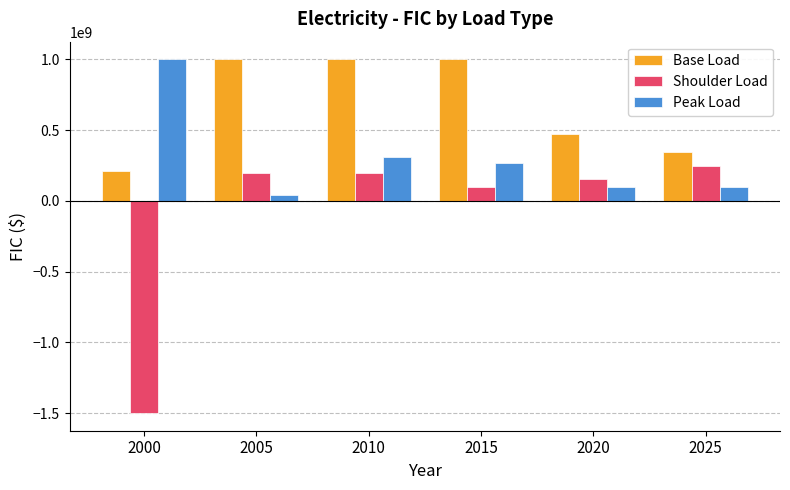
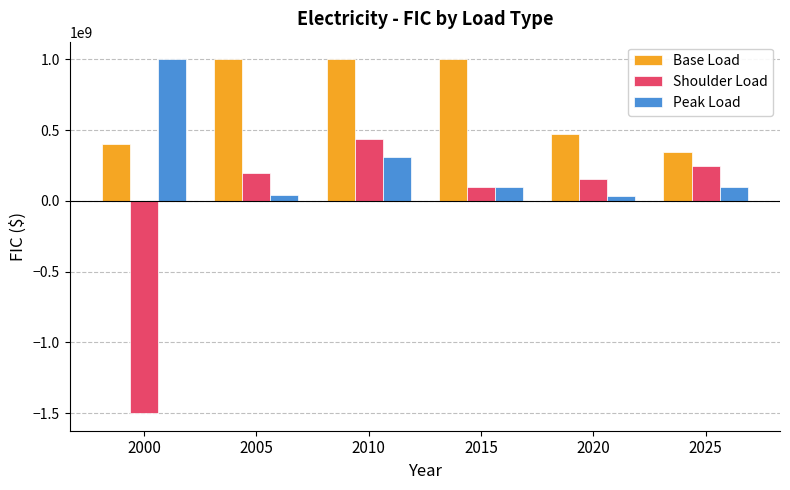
  {
    "Base Load": {
-     "2000": 210000000,
+     "2000": 400000000,
      "2005": 1000000000,
      "2010": 1000000000,
      "2015": 1000000000,
      "2020": 470000000,
      "2025": 350000000
    },
    "Shoulder Load": {
      "2000": -1500000000,
      "2005": 200000000,
-     "2010": 200000000,
+     "2010": 440000000,
      "2015": 100000000,
      "2020": 150000000,
      "2025": 250000000
    },
    "Peak Load": {
      "2000": 1000000000,
      "2005": 40000000,
      "2010": 310000000,
-     "2015": 270000000,
-     "2020": 100000000,
+     "2015": 100000000,
+     "2020": 30000000,
      "2025": 100000000
    }
  }
